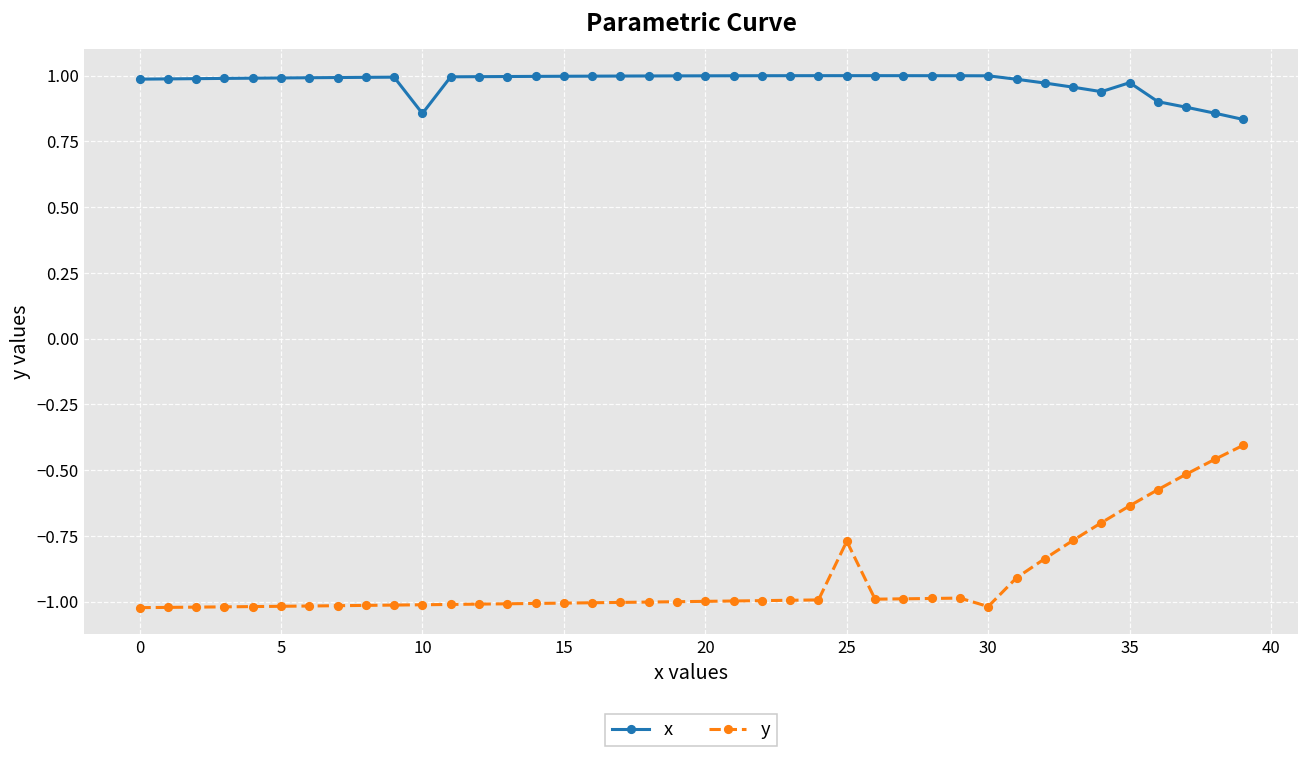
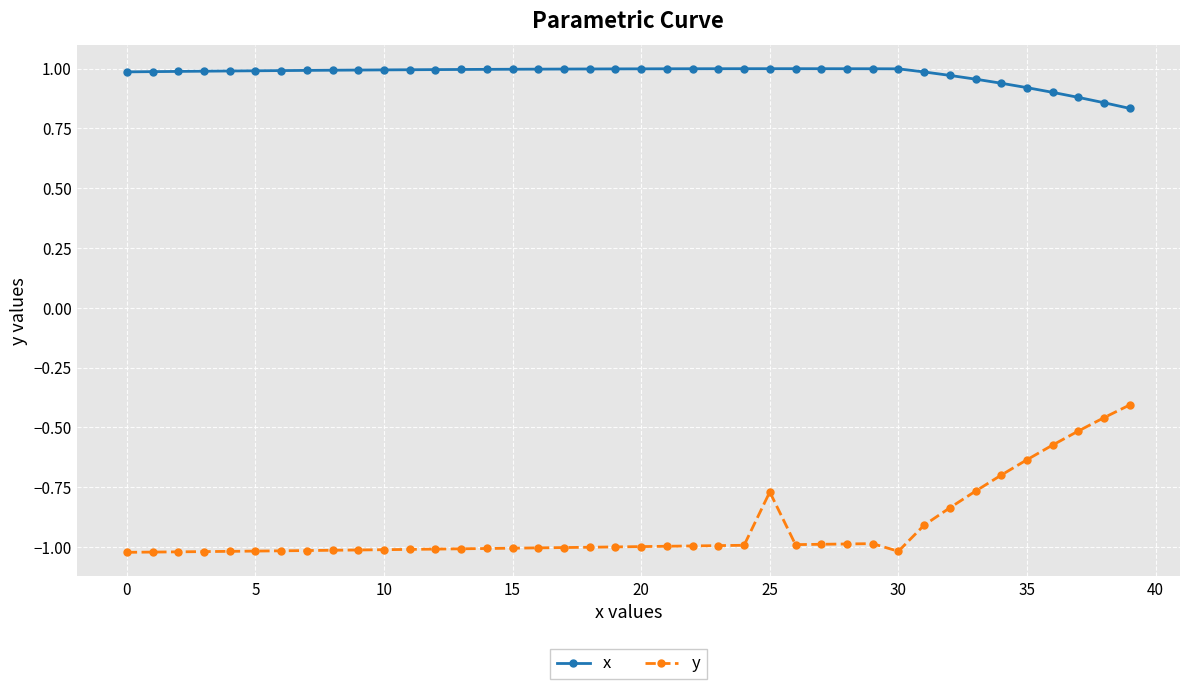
  {
    "x": {
      "0": 0.99,
      "5": 0.99,
-     "10": 0.86,
+     "10": 0.99,
      "15": 1.00,
      "20": 1.00,
      "25": 1.00,
      "30": 1.00,
-     "35": 0.97
+     "35": 0.92
    },
    "y": {
      "0": -1.02,
      "5": -1.02,
      "10": -1.01,
      "15": -1.00,
      "20": -1.00,
      "25": -0.77,
      "30": -1.02,
      "35": -0.64
    }
  }
